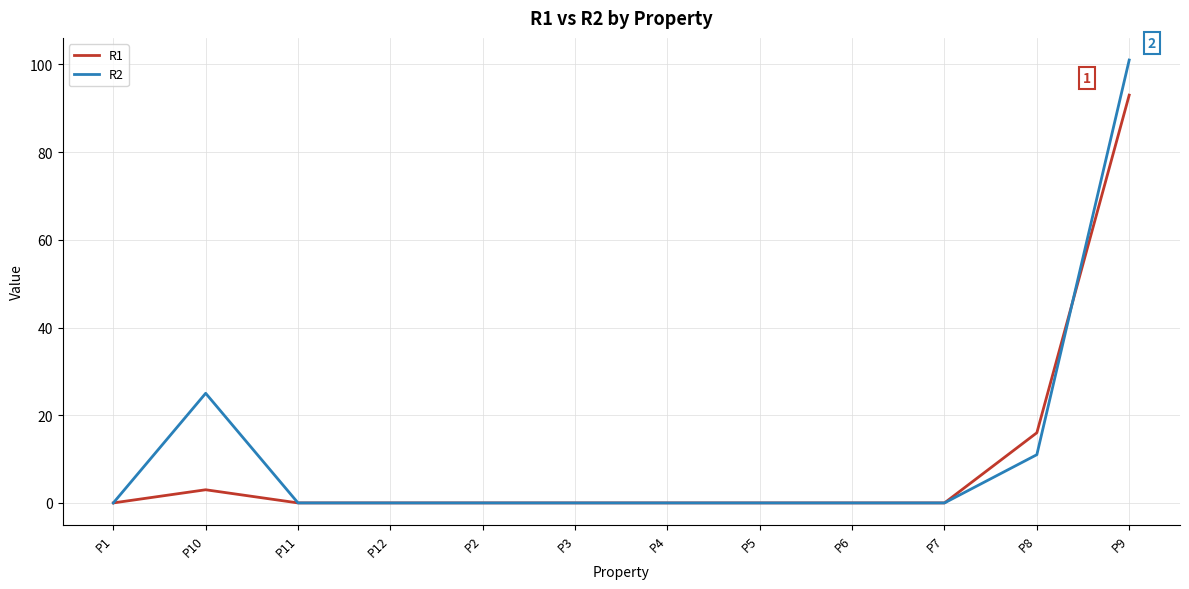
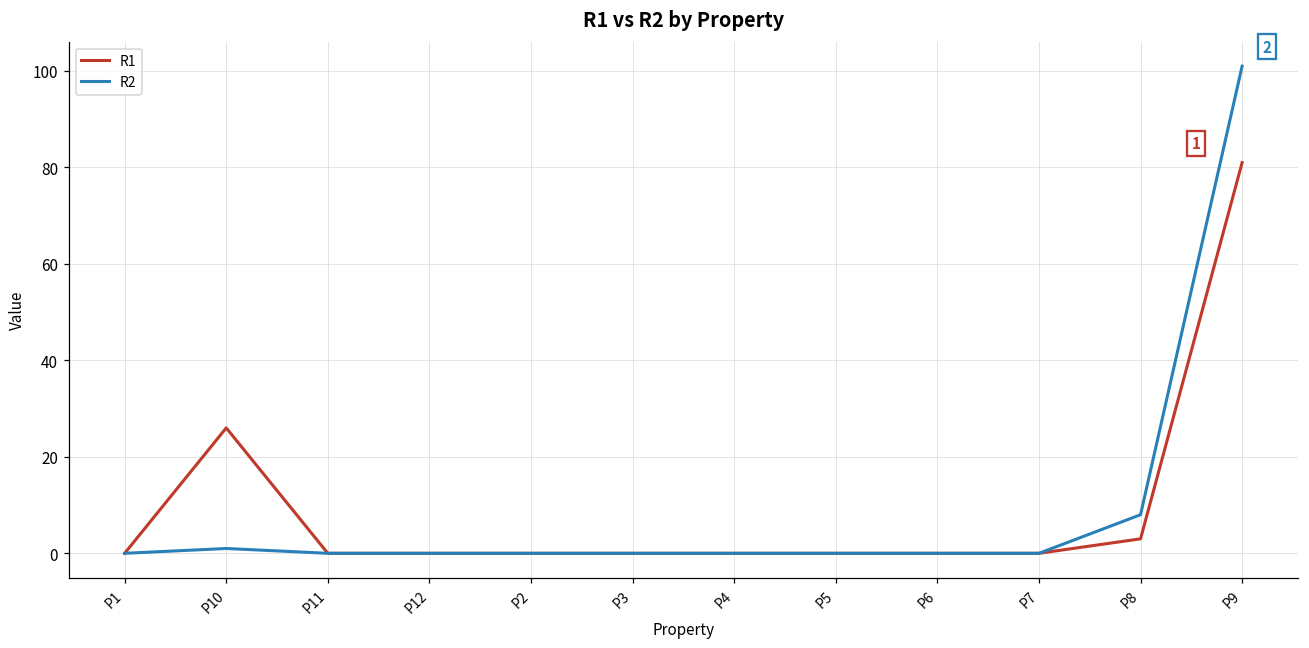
  {
    "R1": {
-     "P10": 3,
-     "P8": 16,
-     "P9": 93
+     "P10": 26,
+     "P8": 3,
+     "P9": 81
    },
    "R2": {
-     "P10": 25,
-     "P8": 11
+     "P10": 1,
+     "P8": 8
    }
  }
